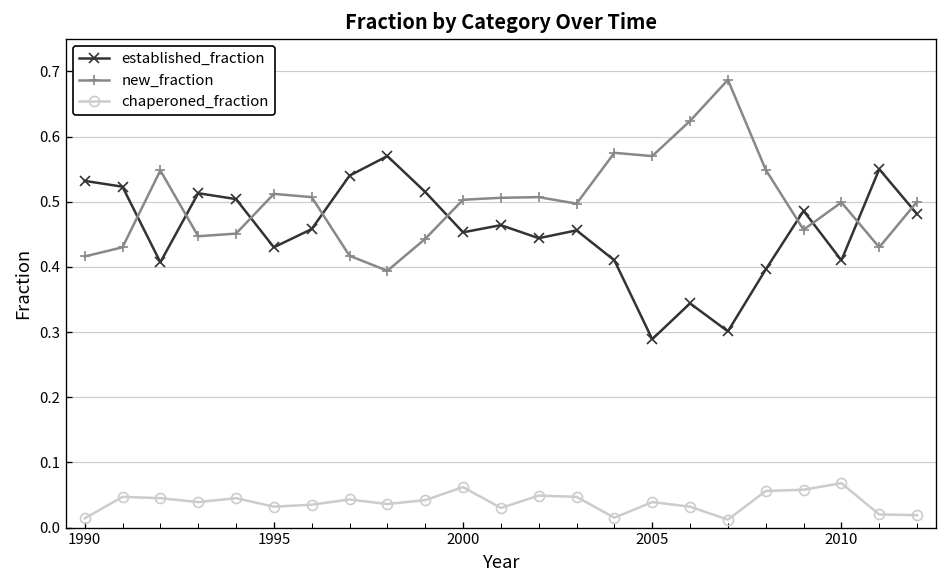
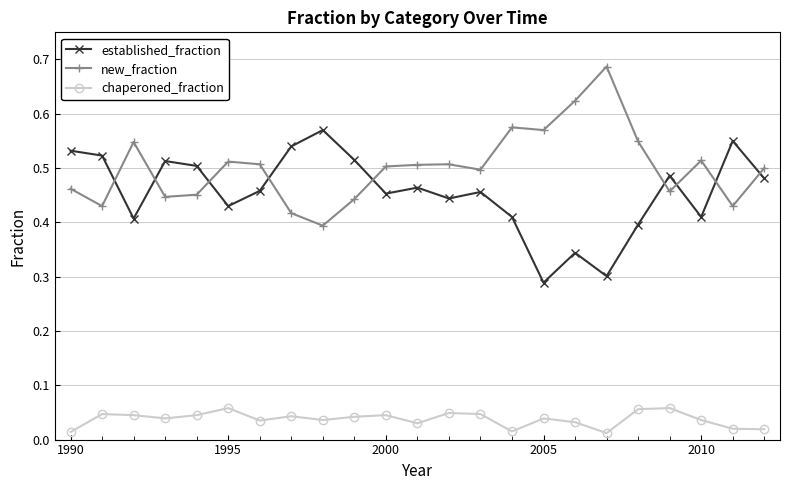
  {
    "established_fraction": {
      "1990": 0.53,
      "1995": 0.43,
      "2000": 0.45,
      "2005": 0.29,
      "2010": 0.41
    },
    "new_fraction": {
-     "1990": 0.42,
+     "1990": 0.46,
      "1995": 0.51,
      "2000": 0.50,
      "2005": 0.57,
-     "2010": 0.50
+     "2010": 0.51
    },
    "chaperoned_fraction": {
      "1990": 0.01,
-     "1995": 0.03,
-     "2000": 0.06,
+     "1995": 0.06,
+     "2000": 0.05,
      "2005": 0.04,
-     "2010": 0.07
+     "2010": 0.04
    }
  }
